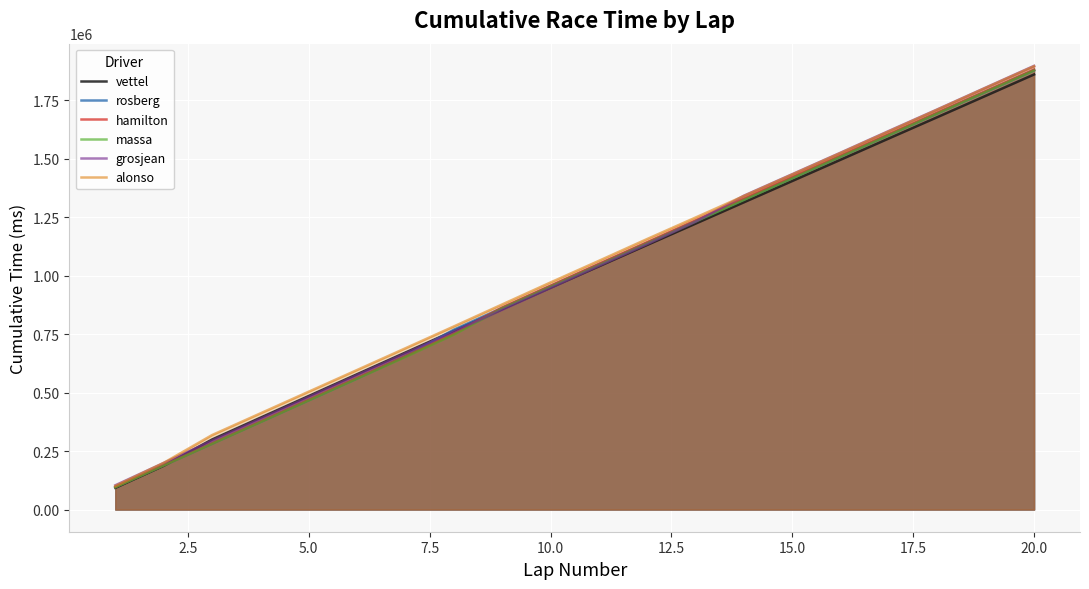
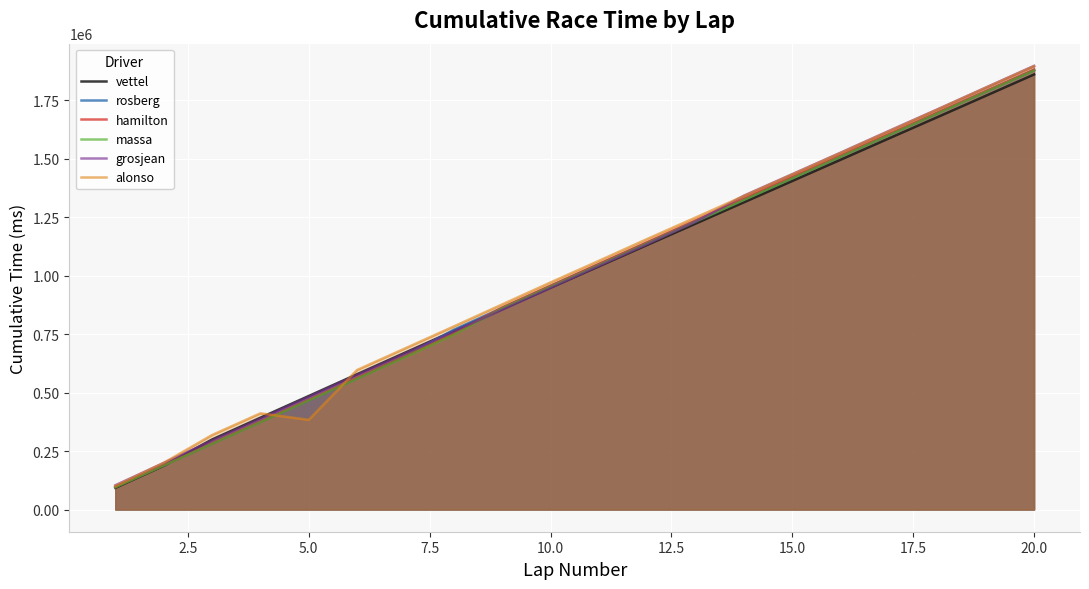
  {
    "vettel": {
      "15.0": 1400000,
      "20.0": 1860000
    },
    "alonso": {
-     "5.0": 500000,
+     "5.0": 380000,
      "10.0": 970000
    }
  }
